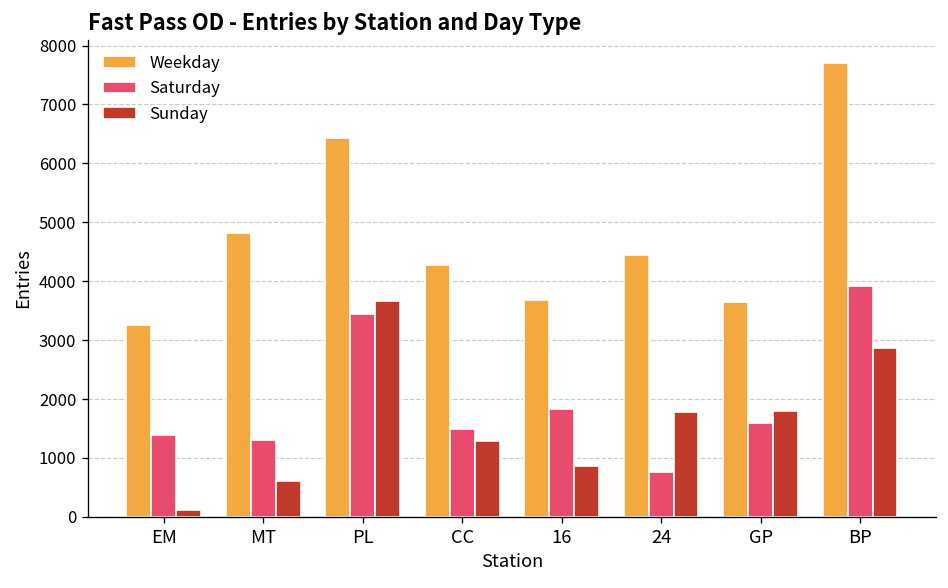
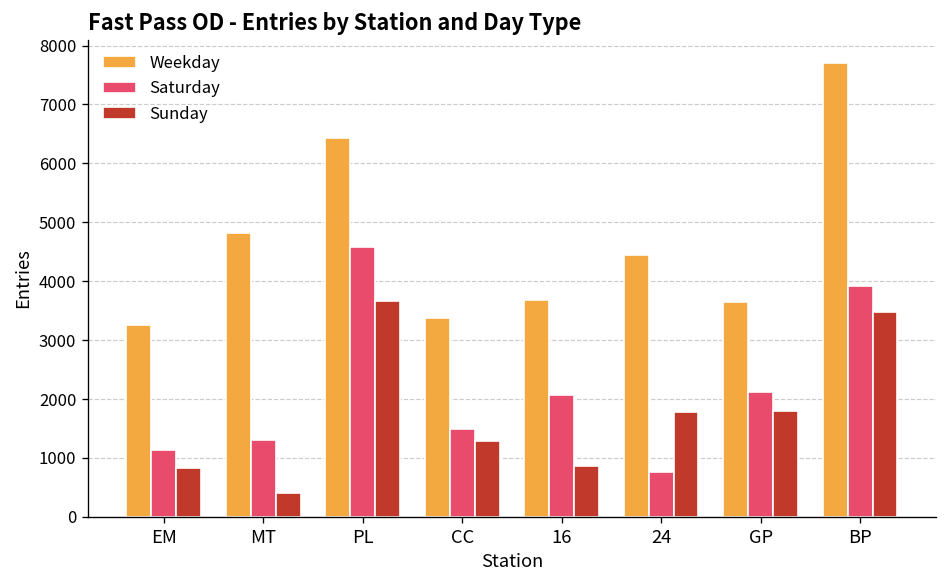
  {
    "Weekday": {
      "EM": 3300,
      "MT": 4800,
      "PL": 6400,
-     "CC": 4300,
+     "CC": 3400,
      "16": 3700,
      "24": 4400,
      "GP": 3700,
      "BP": 7700
    },
    "Saturday": {
-     "EM": 1400,
+     "EM": 1100,
      "MT": 1300,
-     "PL": 3400,
+     "PL": 4600,
      "CC": 1500,
-     "16": 1800,
+     "16": 2100,
      "24": 800,
-     "GP": 1600,
+     "GP": 2100,
      "BP": 3900
    },
    "Sunday": {
-     "EM": 100,
-     "MT": 600,
+     "EM": 800,
+     "MT": 400,
      "PL": 3700,
      "CC": 1300,
      "16": 900,
      "24": 1800,
      "GP": 1800,
-     "BP": 2900
+     "BP": 3500
    }
  }
